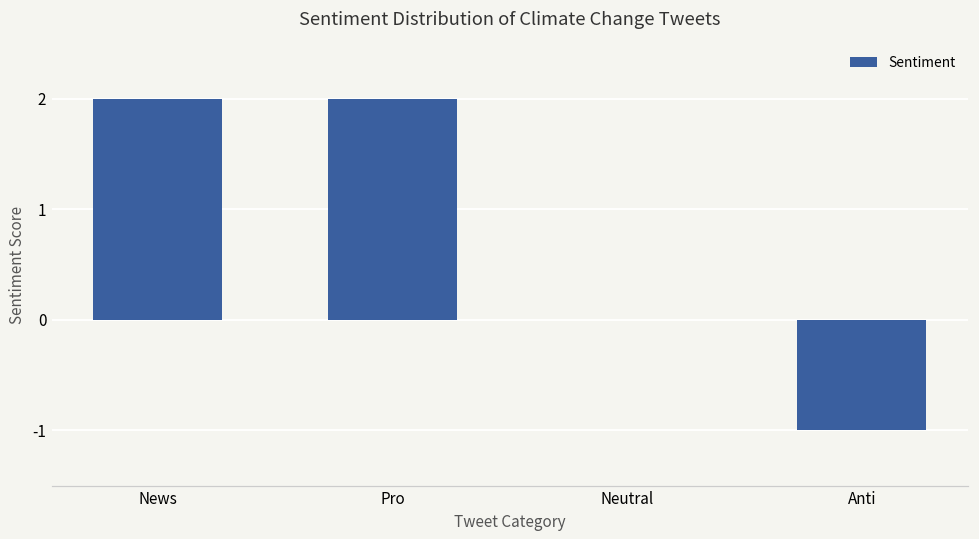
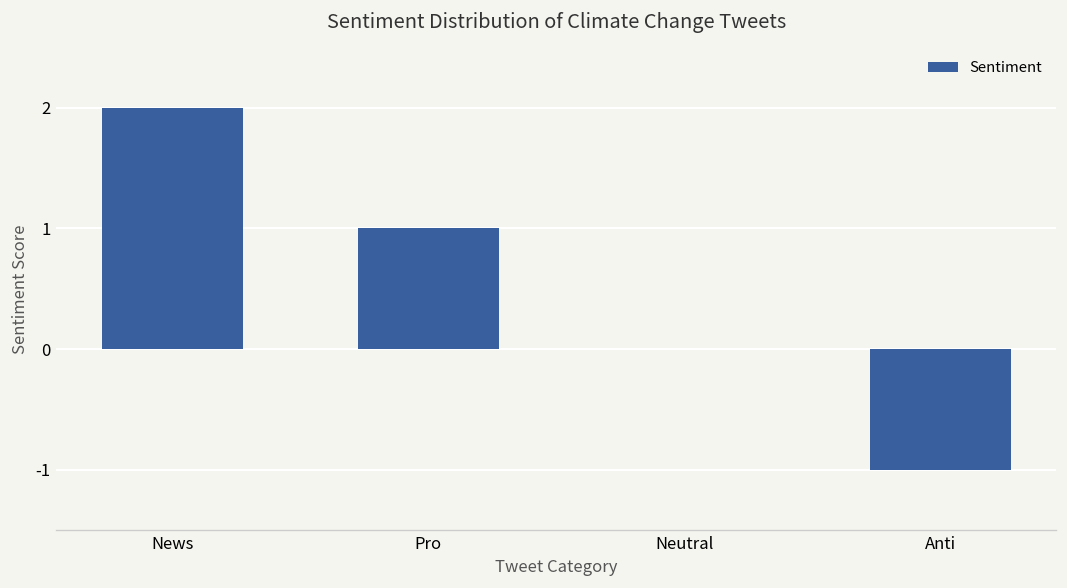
  {
    "News": 2,
-   "Pro": 2,
+   "Pro": 1,
    "Neutral": 0,
    "Anti": -1
  }
